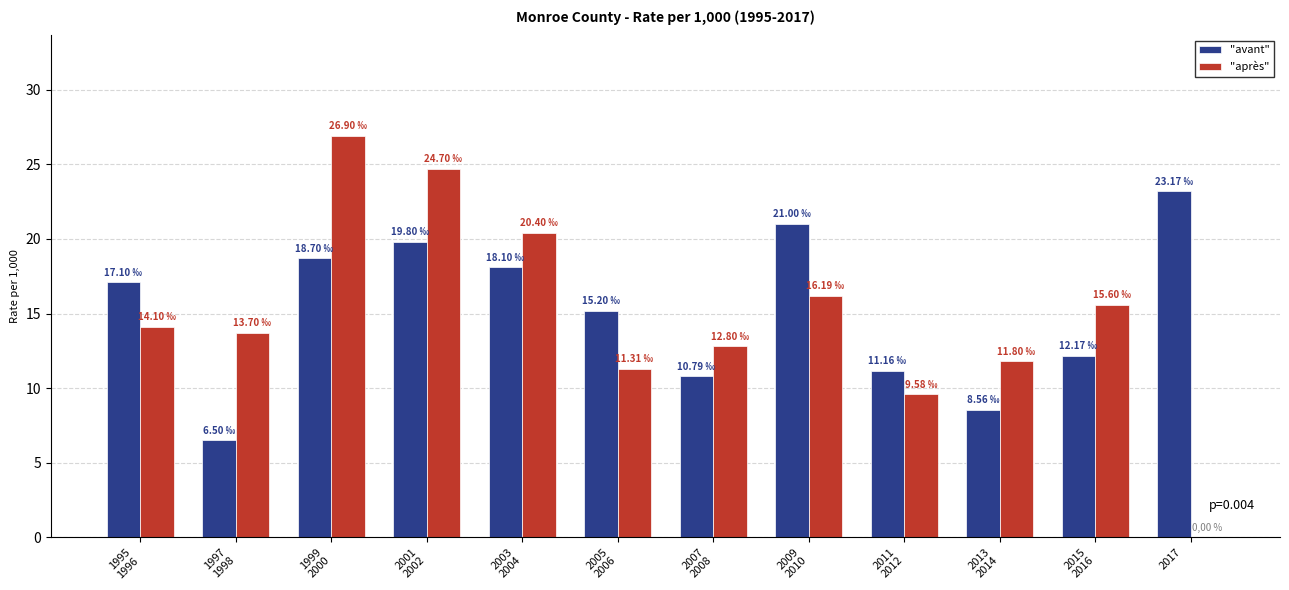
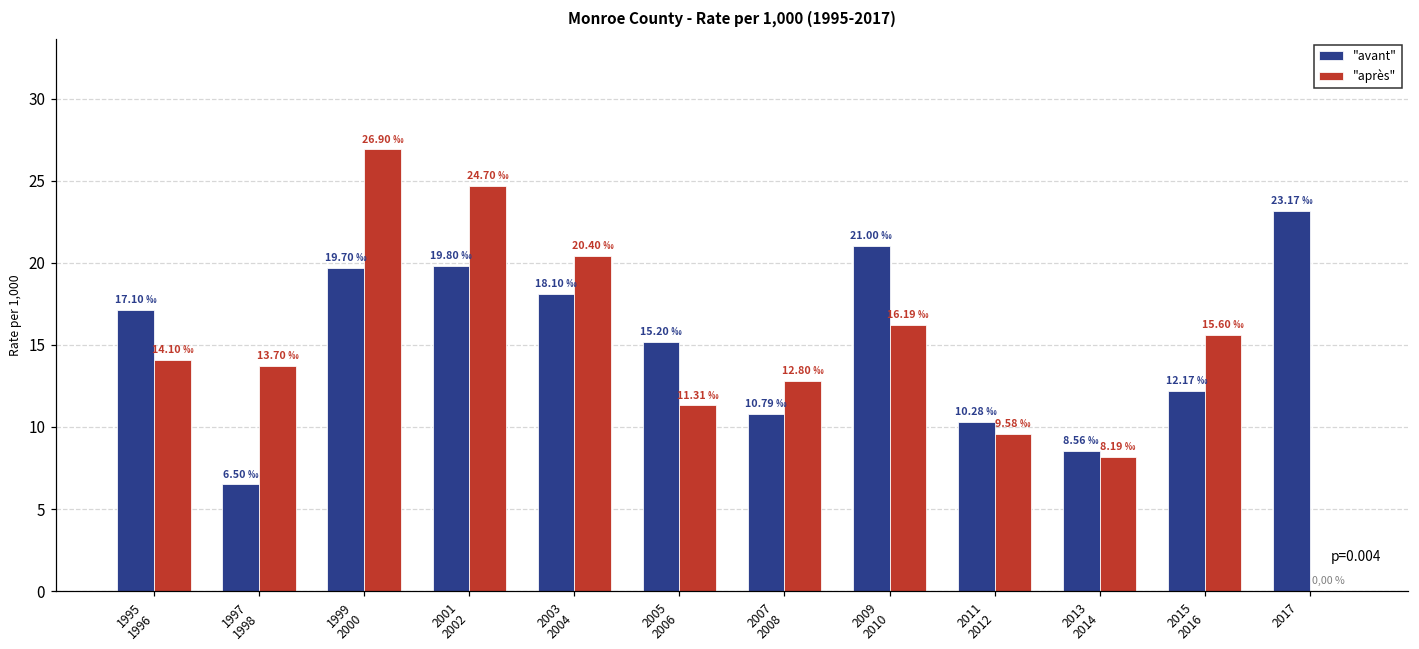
  {
    "\"avant\"": {
      "1995 1996": "17.10",
      "1997 1998": "6.50",
-     "1999 2000": "18.70",
+     "1999 2000": "19.70",
      "2001 2002": "19.80",
      "2003 2004": "18.10",
      "2005 2006": "15.20",
      "2007 2008": "10.79",
      "2009 2010": "21.00",
-     "2011 2012": "11.16",
+     "2011 2012": "10.28",
      "2013 2014": "8.56",
      "2015 2016": "12.17",
      "2017": "23.17"
    },
    "\"après\"": {
      "1995 1996": "14.10",
      "1997 1998": "13.70",
      "1999 2000": "26.90",
      "2001 2002": "24.70",
      "2003 2004": "20.40",
      "2005 2006": "11.31",
      "2007 2008": "12.80",
      "2009 2010": "16.19",
      "2011 2012": "9.58",
-     "2013 2014": "11.80",
+     "2013 2014": "8.19",
      "2015 2016": "15.60",
      "2017": "0,00 %"
    }
  }
